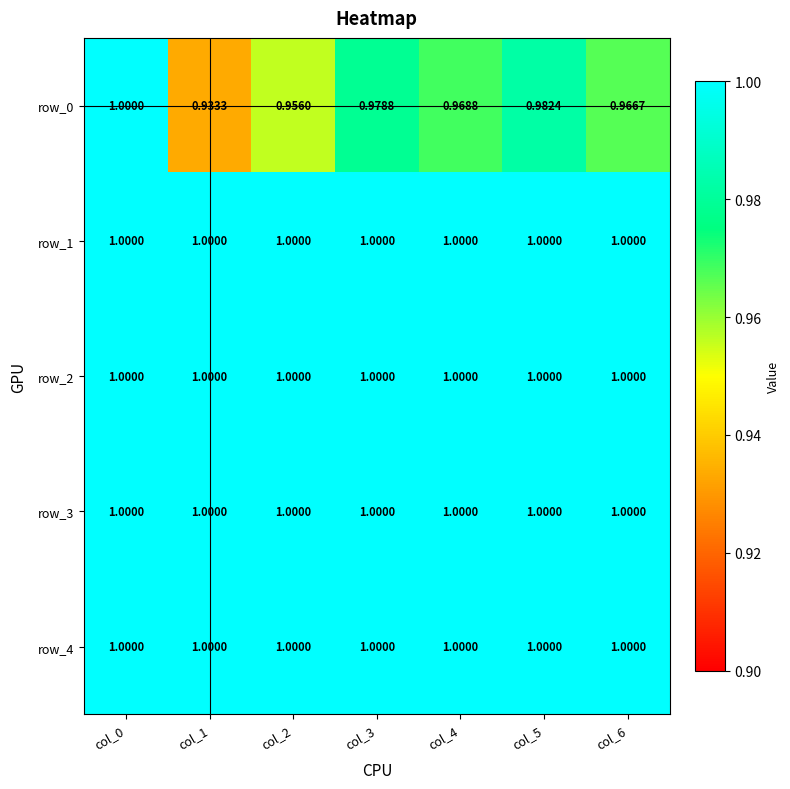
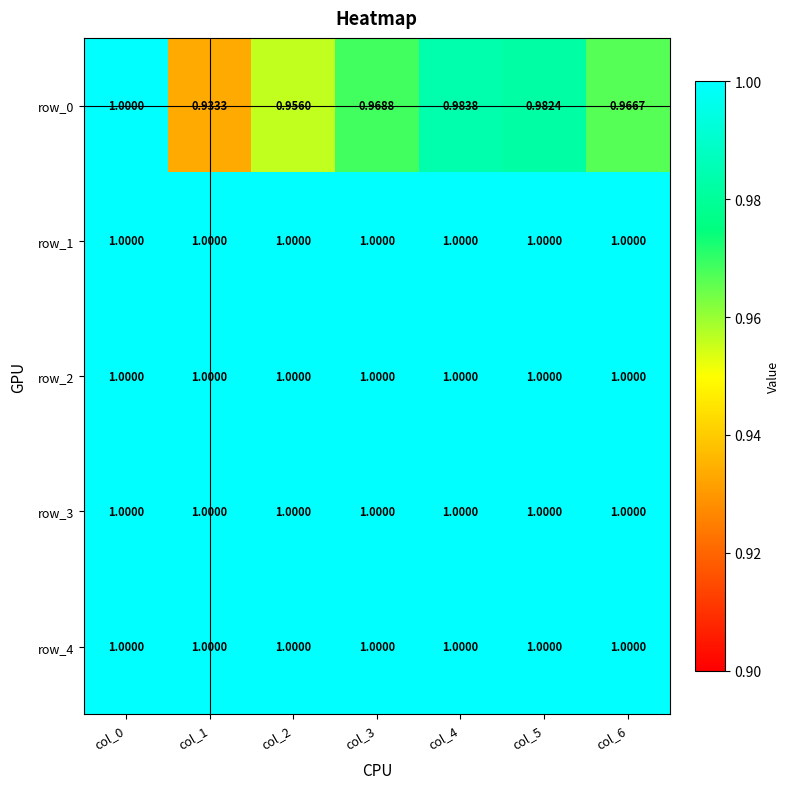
  {
    "row_0": {
      "col_0": 1.0000,
      "col_1": 0.9333,
      "col_2": 0.9560,
-     "col_3": 0.9788,
-     "col_4": 0.9688,
+     "col_3": 0.9688,
+     "col_4": 0.9838,
      "col_5": 0.9824,
      "col_6": 0.9667
    },
    "row_1": {
      "col_0": 1.0000,
      "col_1": 1.0000,
      "col_2": 1.0000,
      "col_3": 1.0000,
      "col_4": 1.0000,
      "col_5": 1.0000,
      "col_6": 1.0000
    },
    "row_2": {
      "col_0": 1.0000,
      "col_1": 1.0000,
      "col_2": 1.0000,
      "col_3": 1.0000,
      "col_4": 1.0000,
      "col_5": 1.0000,
      "col_6": 1.0000
    },
    "row_3": {
      "col_0": 1.0000,
      "col_1": 1.0000,
      "col_2": 1.0000,
      "col_3": 1.0000,
      "col_4": 1.0000,
      "col_5": 1.0000,
      "col_6": 1.0000
    },
    "row_4": {
      "col_0": 1.0000,
      "col_1": 1.0000,
      "col_2": 1.0000,
      "col_3": 1.0000,
      "col_4": 1.0000,
      "col_5": 1.0000,
      "col_6": 1.0000
    }
  }
